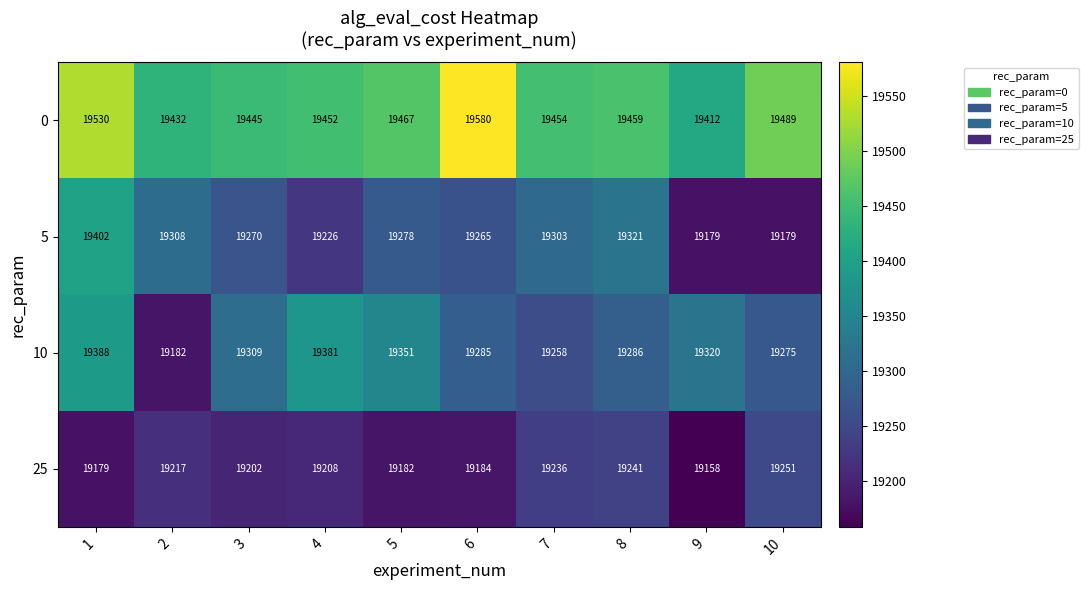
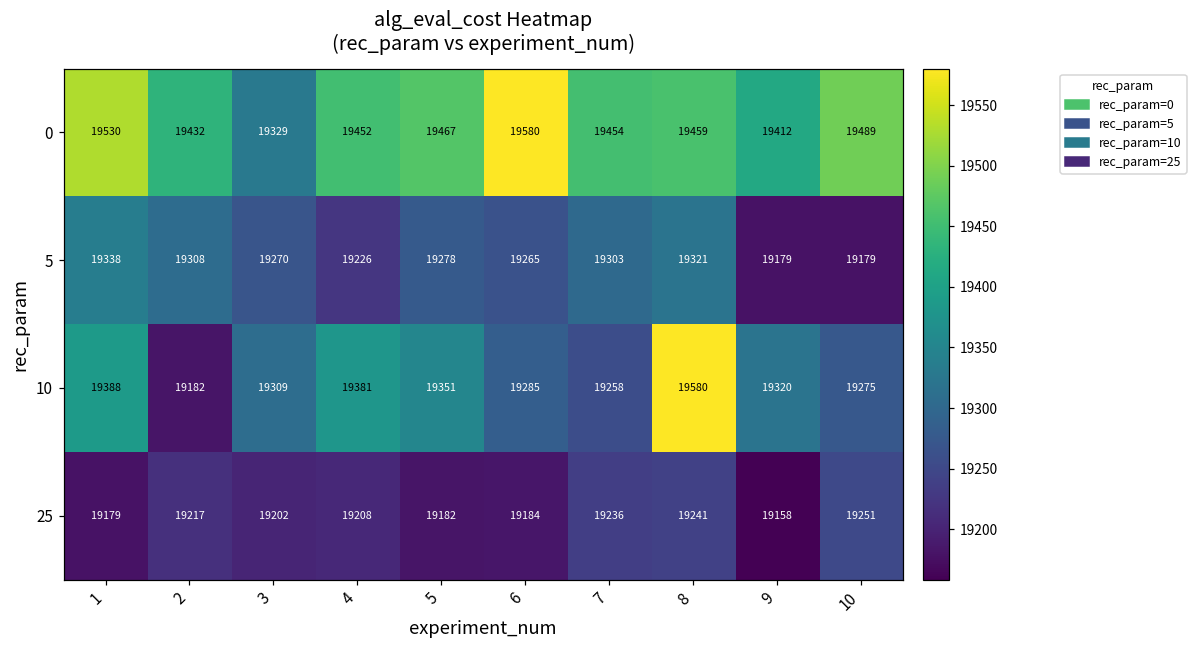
  {
    "0": {
      "1": 19530,
      "2": 19432,
-     "3": 19445,
+     "3": 19329,
      "4": 19452,
      "5": 19467,
      "6": 19580,
      "7": 19454,
      "8": 19459,
      "9": 19412,
      "10": 19489
    },
    "5": {
-     "1": 19402,
+     "1": 19338,
      "2": 19308,
      "3": 19270,
      "4": 19226,
      "5": 19278,
      "6": 19265,
      "7": 19303,
      "8": 19321,
      "9": 19179,
      "10": 19179
    },
    "10": {
      "1": 19388,
      "2": 19182,
      "3": 19309,
      "4": 19381,
      "5": 19351,
      "6": 19285,
      "7": 19258,
-     "8": 19286,
+     "8": 19580,
      "9": 19320,
      "10": 19275
    },
    "25": {
      "1": 19179,
      "2": 19217,
      "3": 19202,
      "4": 19208,
      "5": 19182,
      "6": 19184,
      "7": 19236,
      "8": 19241,
      "9": 19158,
      "10": 19251
    }
  }
